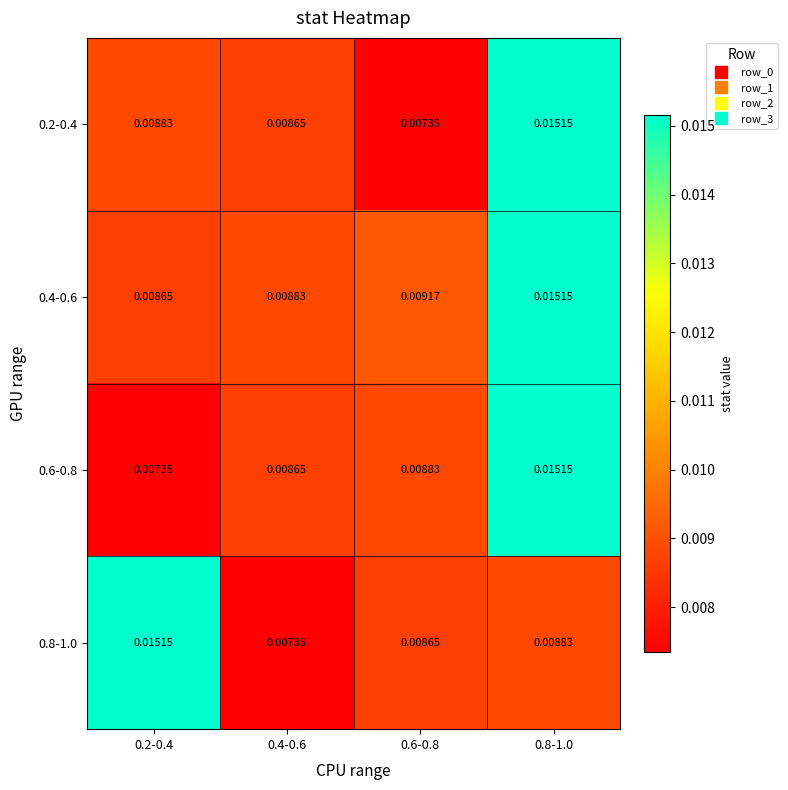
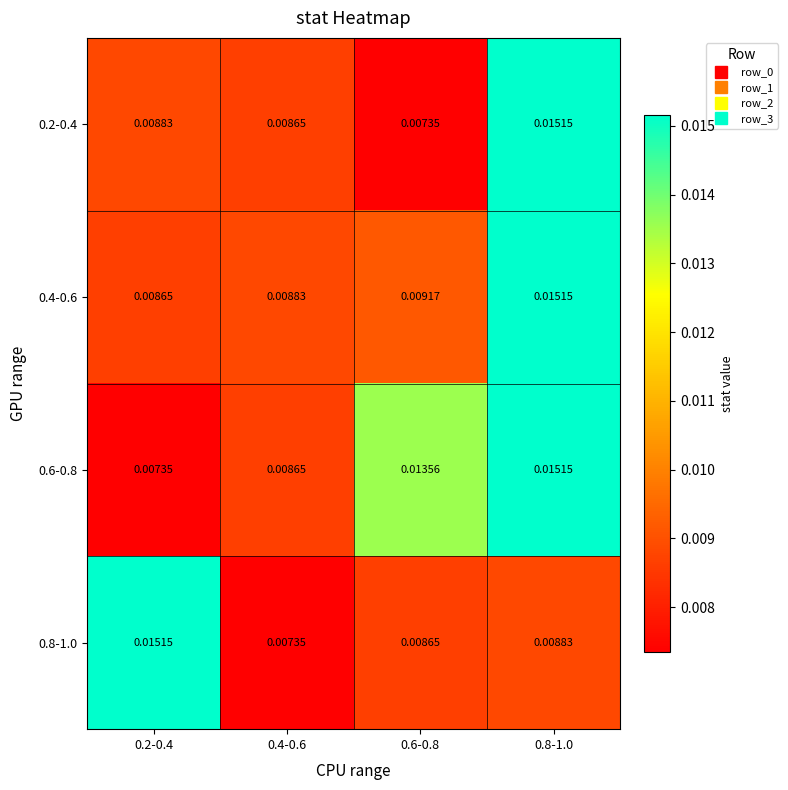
  {
    "0.2-0.4": {
      "0.2-0.4": 0.00883,
      "0.4-0.6": 0.00865,
      "0.6-0.8": 0.00735,
      "0.8-1.0": 0.01515
    },
    "0.4-0.6": {
      "0.2-0.4": 0.00865,
      "0.4-0.6": 0.00883,
      "0.6-0.8": 0.00917,
      "0.8-1.0": 0.01515
    },
    "0.6-0.8": {
      "0.2-0.4": 0.00735,
      "0.4-0.6": 0.00865,
-     "0.6-0.8": 0.00883,
+     "0.6-0.8": 0.01356,
      "0.8-1.0": 0.01515
    },
    "0.8-1.0": {
      "0.2-0.4": 0.01515,
      "0.4-0.6": 0.00735,
      "0.6-0.8": 0.00865,
      "0.8-1.0": 0.00883
    }
  }
